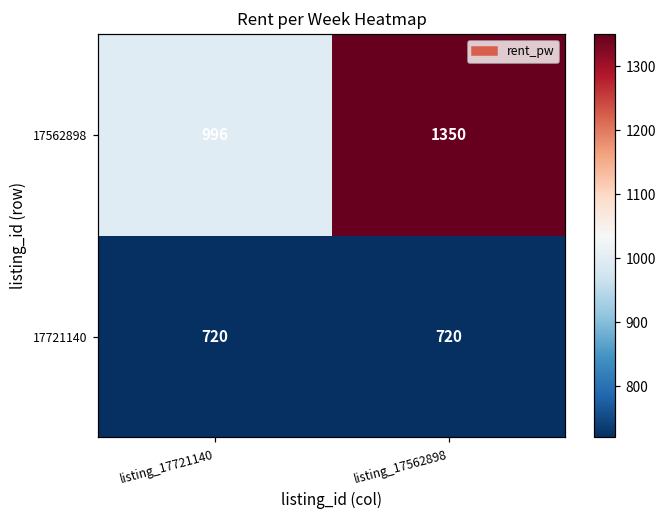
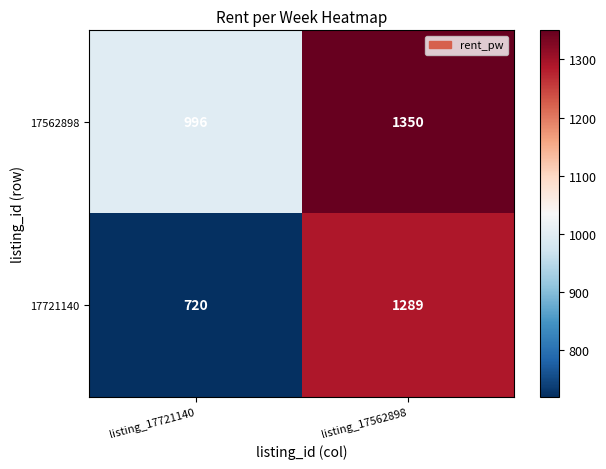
  {
    "17562898": {
      "listing_17562898": 1350
    },
    "17721140": {
      "listing_17721140": 720,
-     "listing_17562898": 720
+     "listing_17562898": 1289
    }
  }
